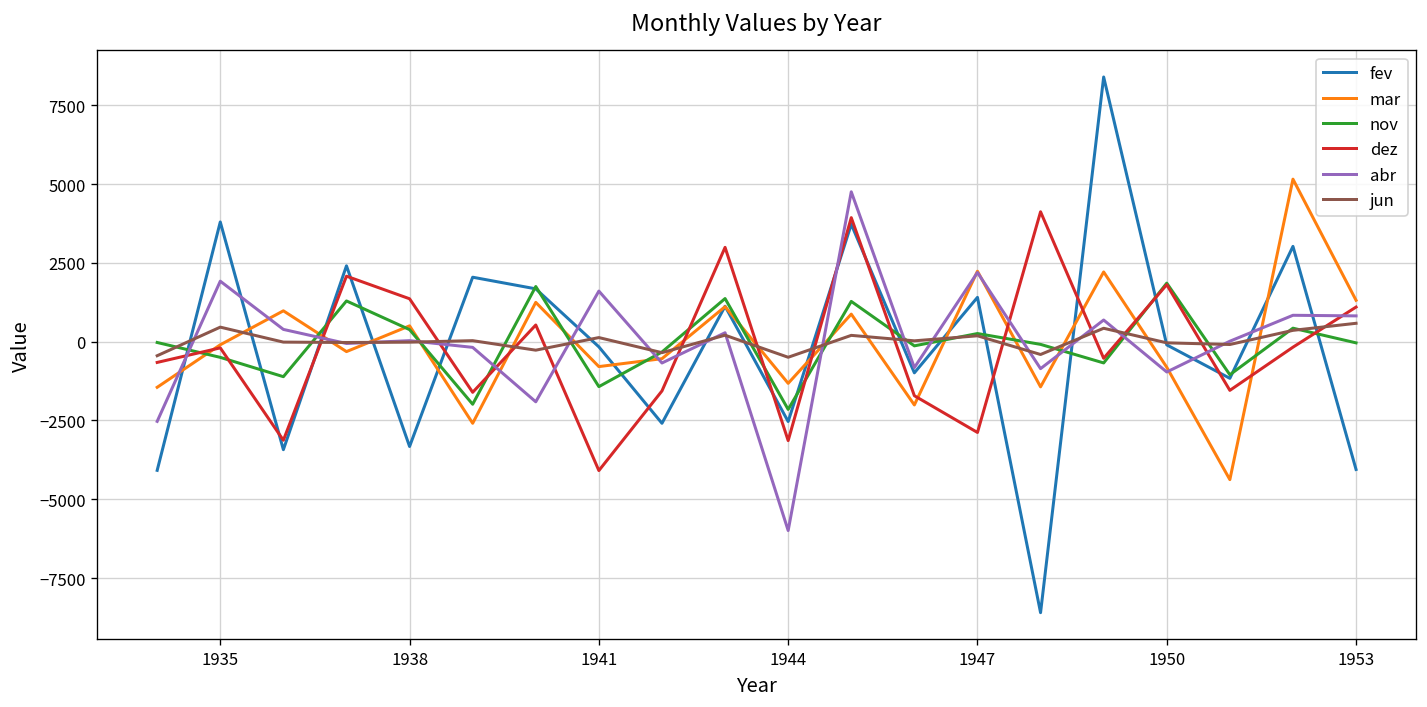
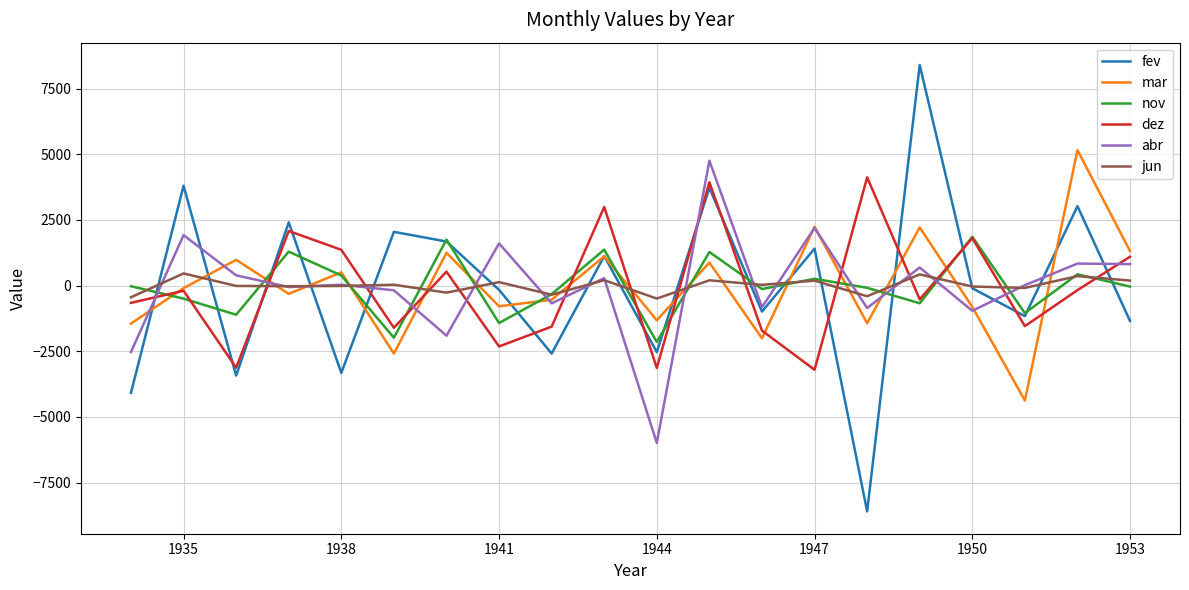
  {
    "fev": {
      "1935": 3800,
      "1938": -3300,
      "1941": -200,
      "1944": -2500,
      "1947": 1400,
-     "1953": -4100
+     "1953": -1300
    },
    "mar": {
      "1938": 500,
      "1941": -800,
      "1944": -1300,
      "1950": -800,
      "1953": 1300
    },
    "nov": {
      "1935": -500,
      "1938": 400,
      "1941": -1400,
      "1944": -2200,
      "1953": 0
    },
    "dez": {
      "1938": 1400,
-     "1941": -4100,
+     "1941": -2300,
      "1944": -3100,
-     "1947": -2900,
+     "1947": -3200,
      "1953": 1100
    },
    "abr": {
      "1935": 1900,
      "1941": 1600,
      "1944": -6000,
      "1950": -1000,
      "1953": 800
    },
    "jun": {
      "1935": 500,
      "1941": 100,
      "1944": -500,
-     "1953": 600
+     "1953": 200
    }
  }
